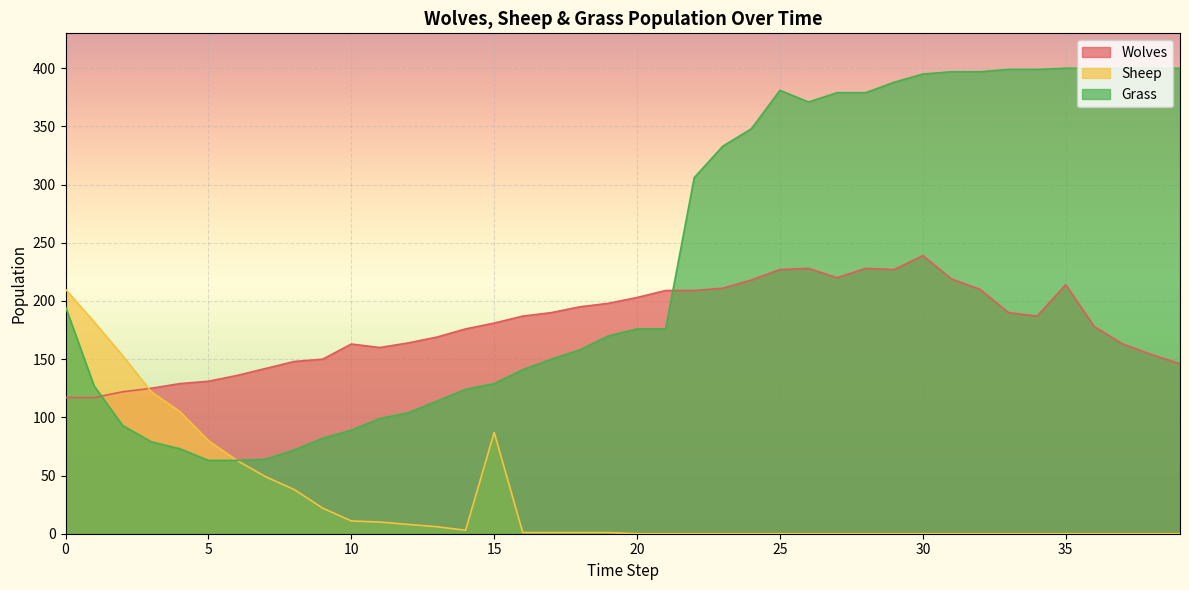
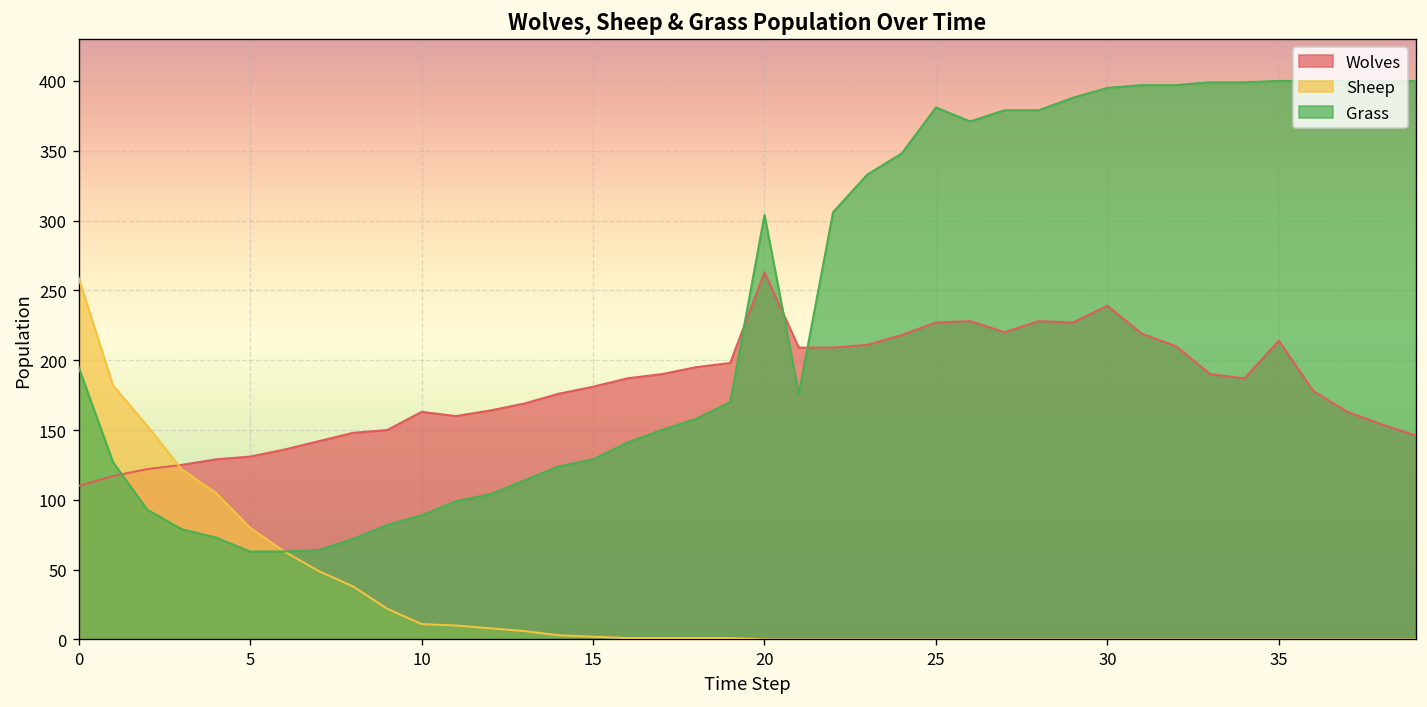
  {
    "Wolves": {
-     "0": 117,
+     "0": 110,
      "5": 131,
      "10": 163,
      "15": 181,
-     "20": 203,
+     "20": 263,
      "25": 227,
      "30": 239,
      "35": 214
    },
    "Sheep": {
-     "0": 210,
+     "0": 259,
      "5": 80,
      "10": 11,
-     "15": 87,
+     "15": 2,
      "20": 0,
      "25": 0,
      "30": 0,
      "35": 0
    },
    "Grass": {
      "0": 195,
      "5": 63,
      "10": 89,
      "15": 129,
-     "20": 176,
+     "20": 304,
      "25": 381,
      "30": 395,
      "35": 400
    }
  }
